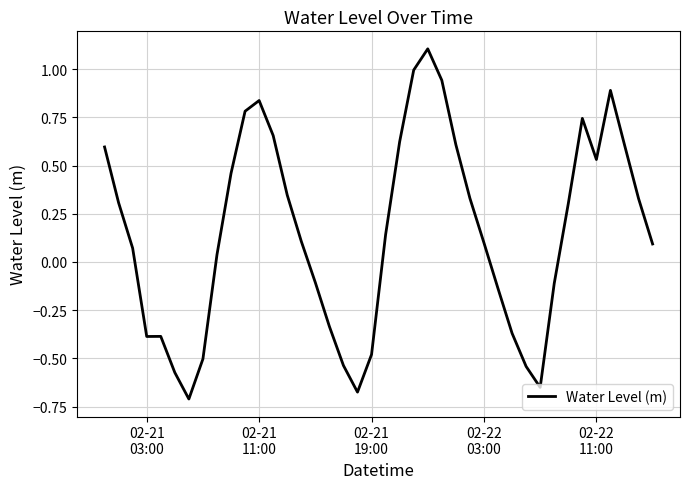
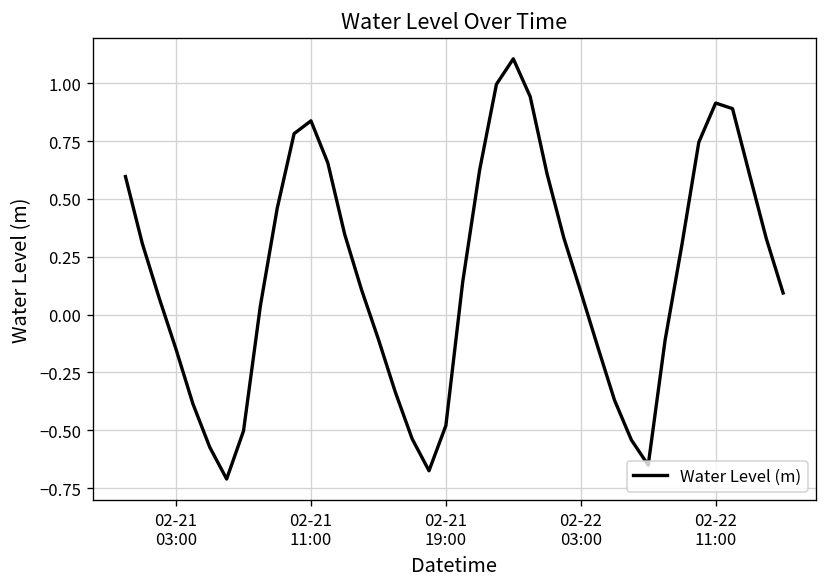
  {
-   "02-21 03:00": -0.39,
+   "02-21 03:00": -0.15,
    "02-21 11:00": 0.84,
    "02-21 19:00": -0.48,
    "02-22 03:00": 0.10,
-   "02-22 11:00": 0.53
+   "02-22 11:00": 0.91
  }
